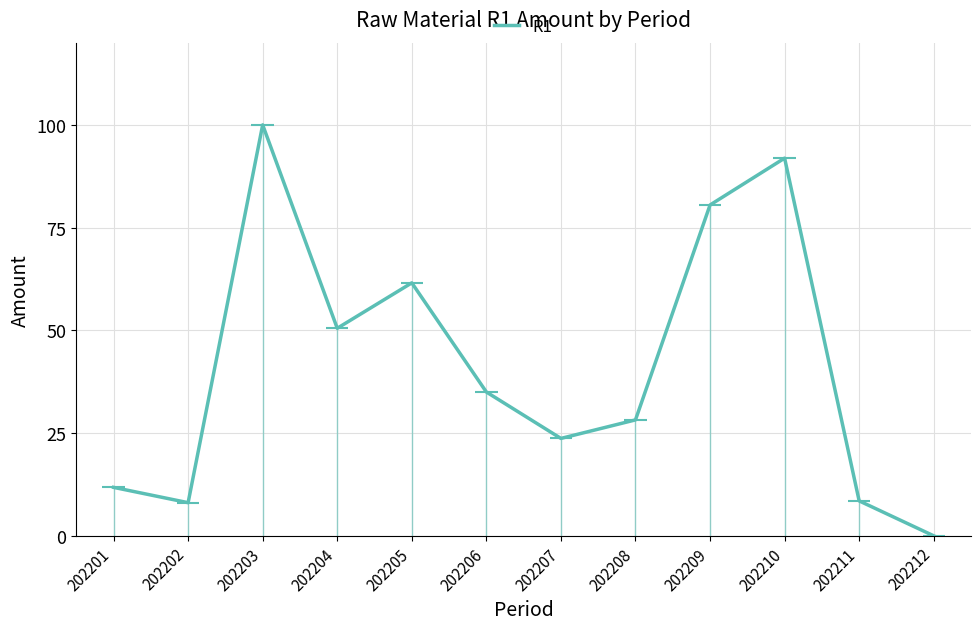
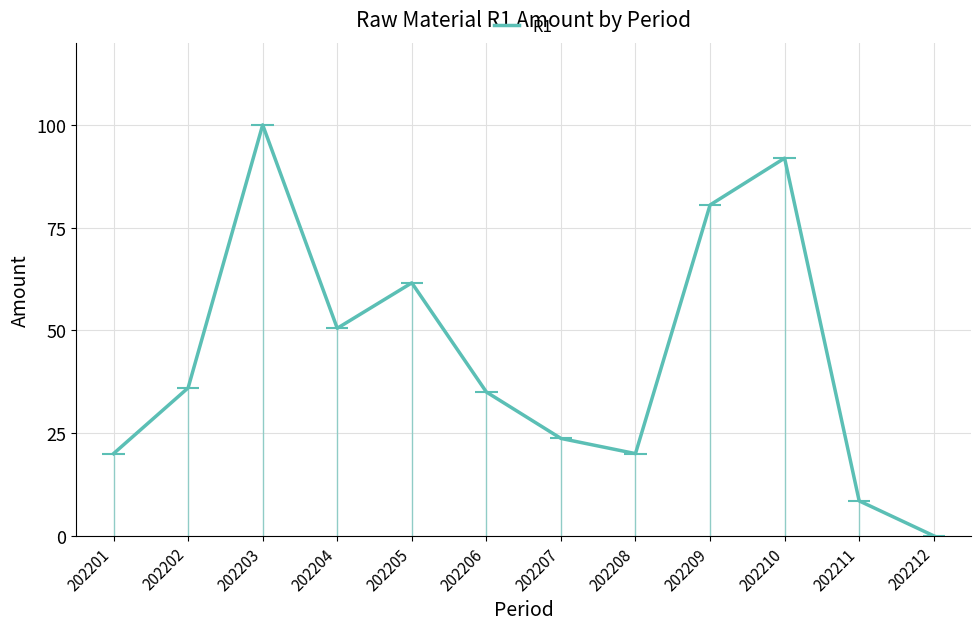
  {
-   "202201": 12,
-   "202202": 8,
+   "202201": 20,
+   "202202": 36,
    "202203": 100,
    "202204": 51,
    "202205": 62,
    "202206": 35,
    "202207": 24,
-   "202208": 28,
+   "202208": 20,
    "202209": 81,
    "202210": 92,
    "202211": 9,
    "202212": 0
  }
